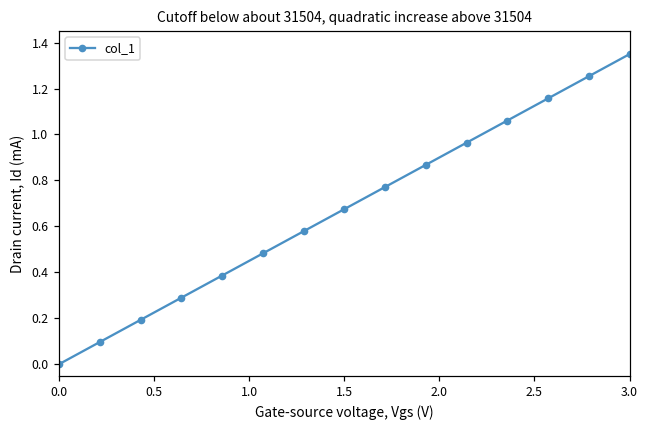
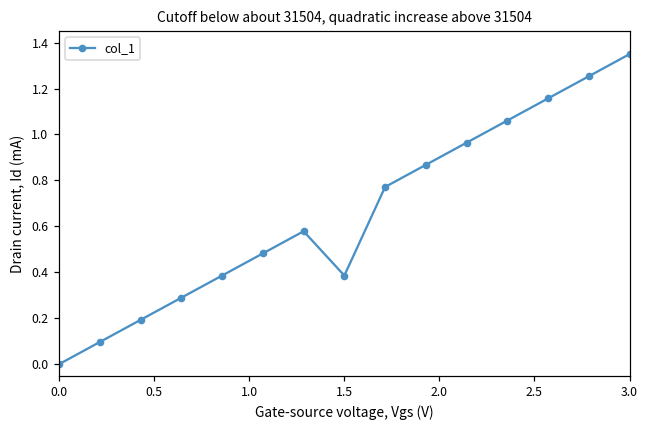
  {
    "0.0": 0.00,
-   "1.5": 0.68,
+   "1.5": 0.39,
    "3.0": 1.35
  }
